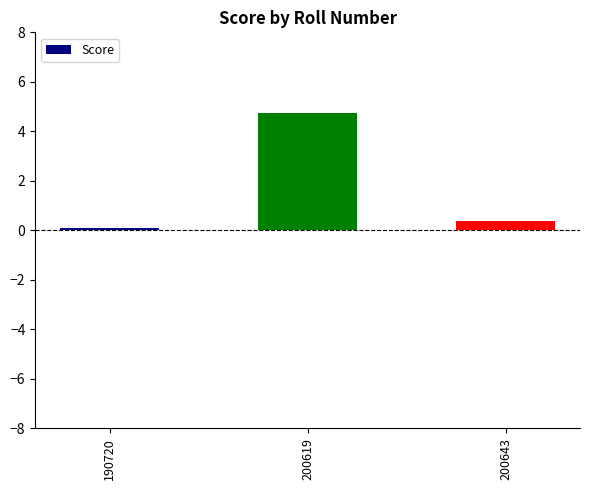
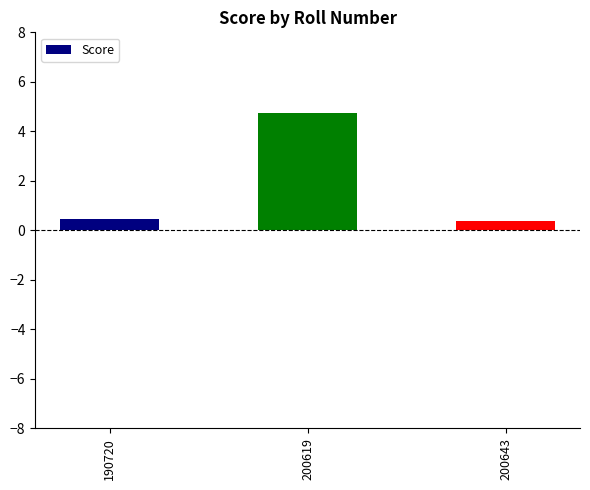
  {
-   "190720": 0.1,
+   "190720": 0.4,
    "200619": 4.7,
    "200643": 0.4
  }
